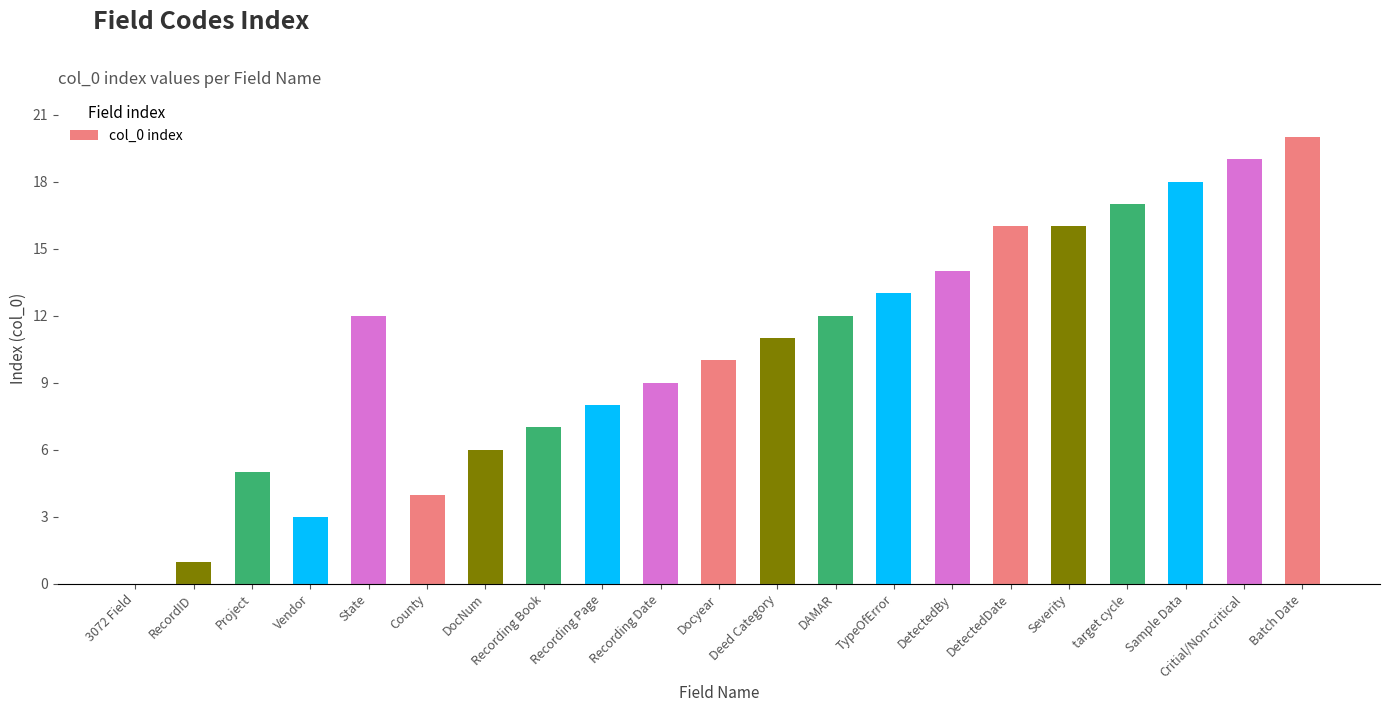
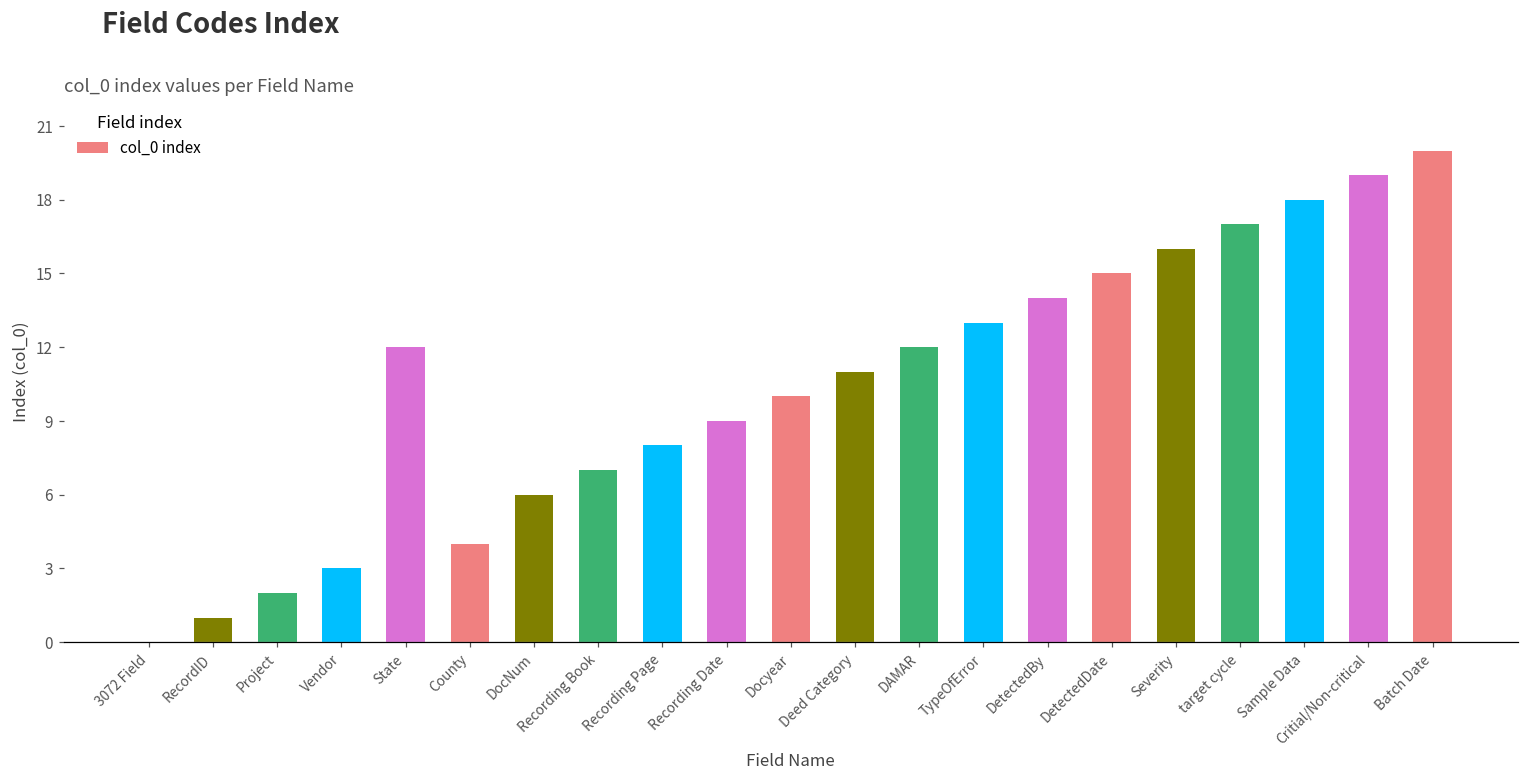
  {
    "3072 Field": 0,
    "RecordID": 1,
-   "Project": 5,
+   "Project": 2,
    "Vendor": 3,
    "State": 12,
    "County": 4,
    "DocNum": 6,
    "Recording Book": 7,
    "Recording Page": 8,
    "Recording Date": 9,
    "Docyear": 10,
    "Deed Category": 11,
    "DAMAR": 12,
    "TypeOfError": 13,
    "DetectedBy": 14,
-   "DetectedDate": 16,
+   "DetectedDate": 15,
    "Severity": 16,
    "target cycle": 17,
    "Sample Data": 18,
    "Critial/Non-critical": 19,
    "Batch Date": 20
  }
